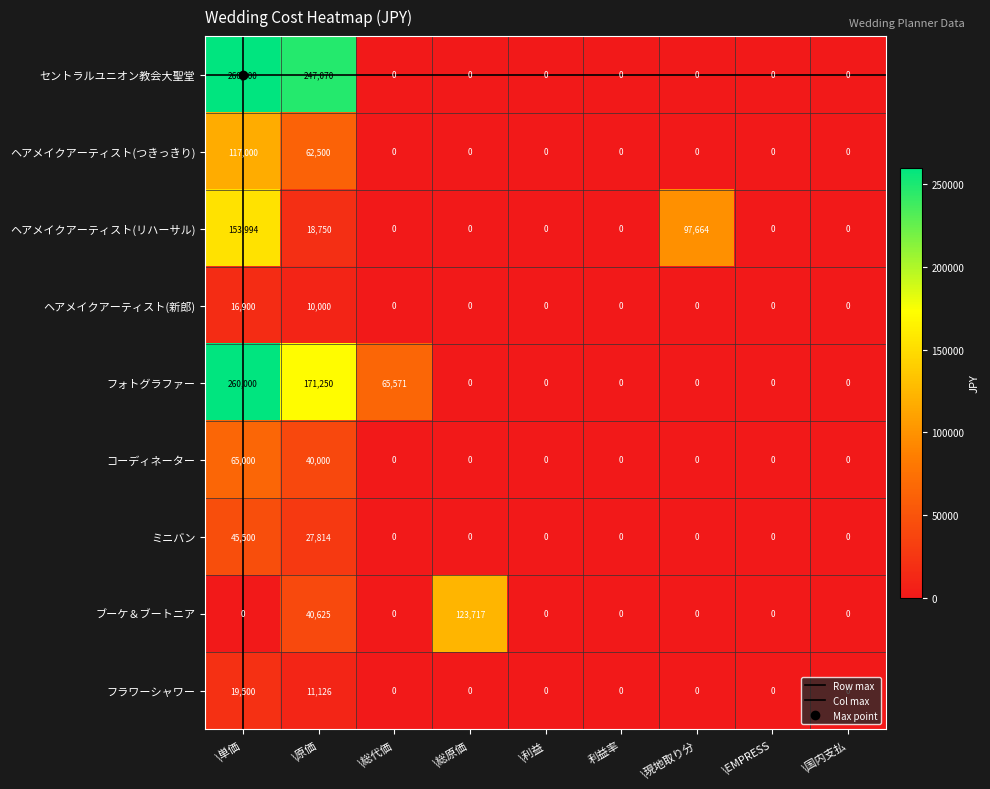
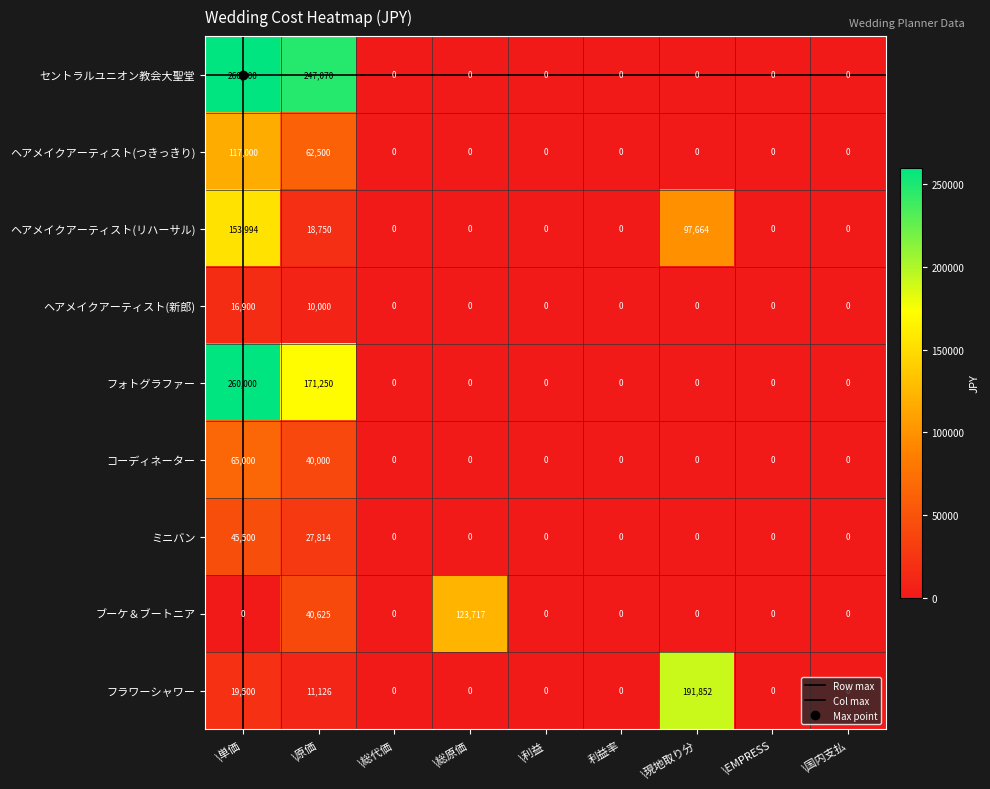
  {
    "セントラルユニオン教会大聖堂": {
      "\\原価": "247,070",
      "\\総代価": "0",
      "\\総原価": "0",
      "\\利益": "0",
      "利益率": "0",
      "\\現地取り分": "0",
      "\\EMPRESS": "0",
      "\\国内支払": "0"
    },
    "ヘアメイクアーティスト(つきっきり)": {
      "\\単価": "117,000",
      "\\原価": "62,500",
      "\\総代価": "0",
      "\\総原価": "0",
      "\\利益": "0",
      "利益率": "0",
      "\\現地取り分": "0",
      "\\EMPRESS": "0",
      "\\国内支払": "0"
    },
    "ヘアメイクアーティスト(リハーサル)": {
      "\\単価": "153,994",
      "\\原価": "18,750",
      "\\総代価": "0",
      "\\総原価": "0",
      "\\利益": "0",
      "利益率": "0",
      "\\現地取り分": "97,664",
      "\\EMPRESS": "0",
      "\\国内支払": "0"
    },
    "ヘアメイクアーティスト(新郎)": {
      "\\単価": "16,900",
      "\\原価": "10,000",
      "\\総代価": "0",
      "\\総原価": "0",
      "\\利益": "0",
      "利益率": "0",
      "\\現地取り分": "0",
      "\\EMPRESS": "0",
      "\\国内支払": "0"
    },
    "フォトグラファー": {
      "\\単価": "260,000",
      "\\原価": "171,250",
-     "\\総代価": "65,571",
+     "\\総代価": "0",
      "\\総原価": "0",
      "\\利益": "0",
      "利益率": "0",
      "\\現地取り分": "0",
      "\\EMPRESS": "0",
      "\\国内支払": "0"
    },
    "コーディネーター": {
      "\\単価": "65,000",
      "\\原価": "40,000",
      "\\総代価": "0",
      "\\総原価": "0",
      "\\利益": "0",
      "利益率": "0",
      "\\現地取り分": "0",
      "\\EMPRESS": "0",
      "\\国内支払": "0"
    },
    "ミニバン": {
      "\\単価": "45,500",
      "\\原価": "27,814",
      "\\総代価": "0",
      "\\総原価": "0",
      "\\利益": "0",
      "利益率": "0",
      "\\現地取り分": "0",
      "\\EMPRESS": "0",
      "\\国内支払": "0"
    },
    "ブーケ＆ブートニア": {
      "\\単価": "0",
      "\\原価": "40,625",
      "\\総代価": "0",
      "\\総原価": "123,717",
      "\\利益": "0",
      "利益率": "0",
      "\\現地取り分": "0",
      "\\EMPRESS": "0",
      "\\国内支払": "0"
    },
    "フラワーシャワー": {
      "\\単価": "19,500",
      "\\原価": "11,126",
      "\\総代価": "0",
      "\\総原価": "0",
      "\\利益": "0",
      "利益率": "0",
-     "\\現地取り分": "0",
+     "\\現地取り分": "191,852",
      "\\EMPRESS": "0"
    }
  }
